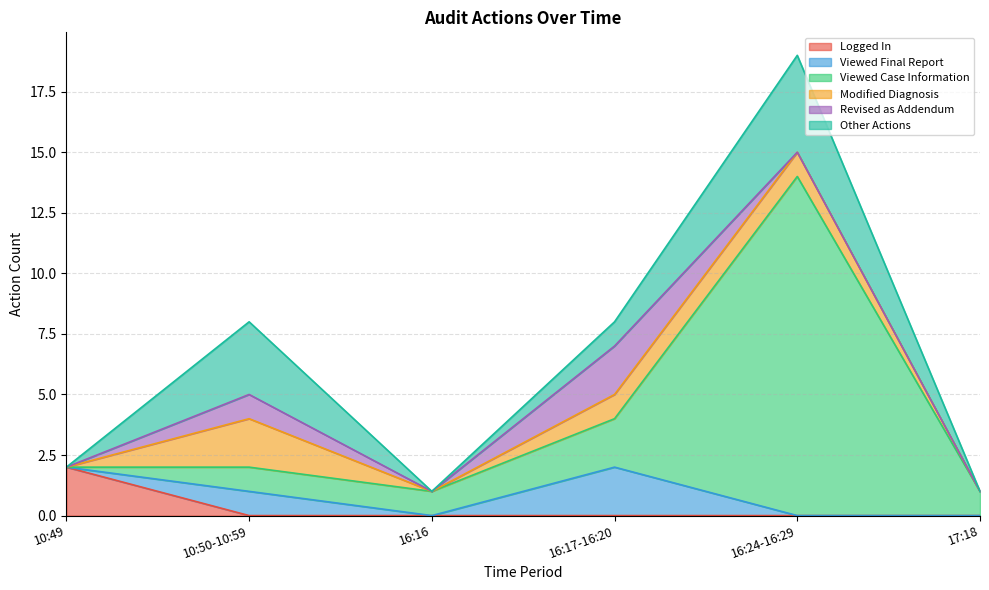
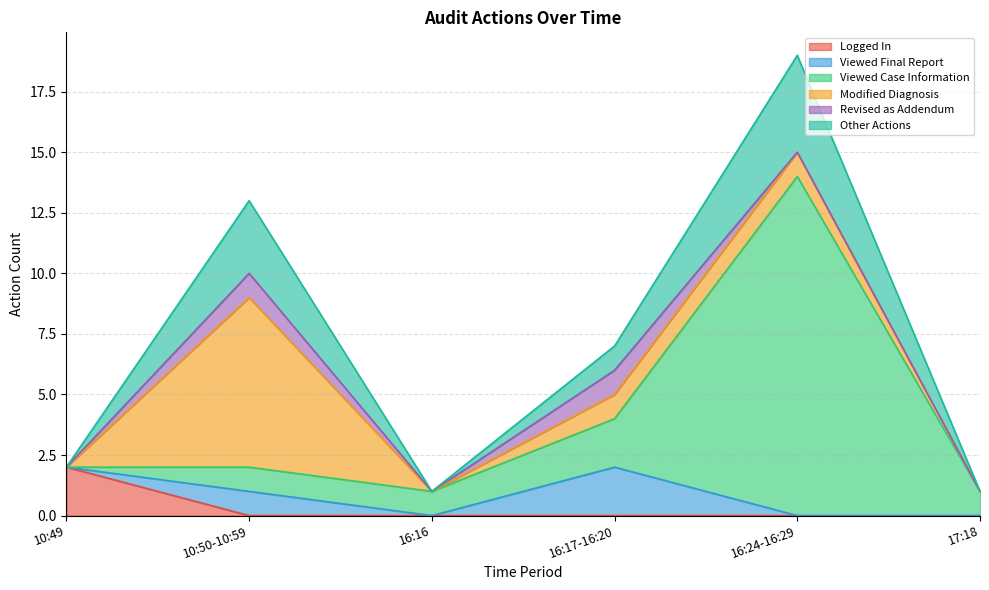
  {
    "Logged In": {
      "10:50-10:59": 0,
      "16:17-16:20": 0
    },
    "Viewed Final Report": {
      "10:50-10:59": 1,
      "16:17-16:20": 2
    },
    "Modified Diagnosis": {
-     "10:50-10:59": 2,
+     "10:50-10:59": 7,
      "16:17-16:20": 1
    },
    "Revised as Addendum": {
      "10:50-10:59": 1,
-     "16:17-16:20": 2
+     "16:17-16:20": 1
    }
  }
